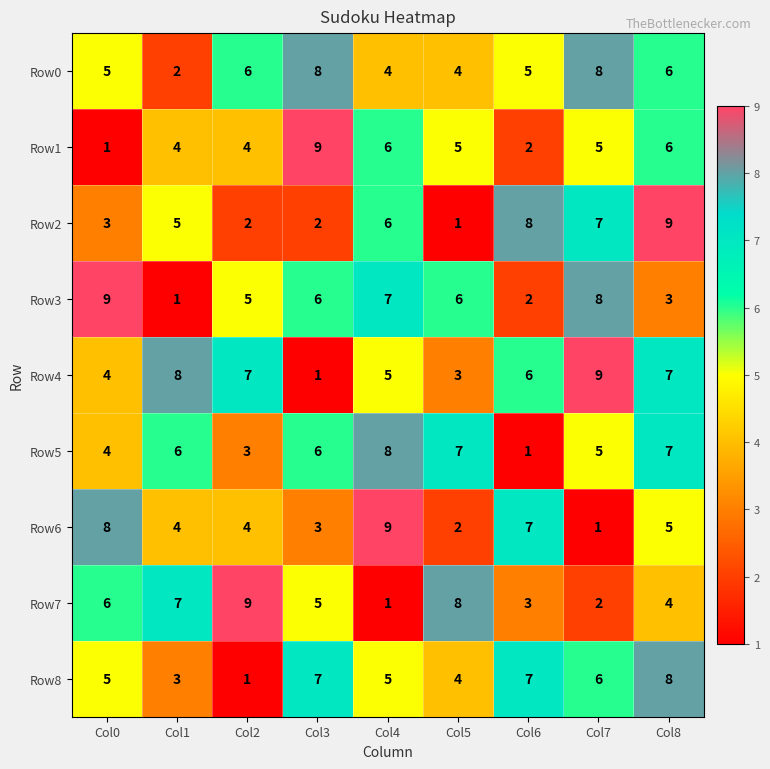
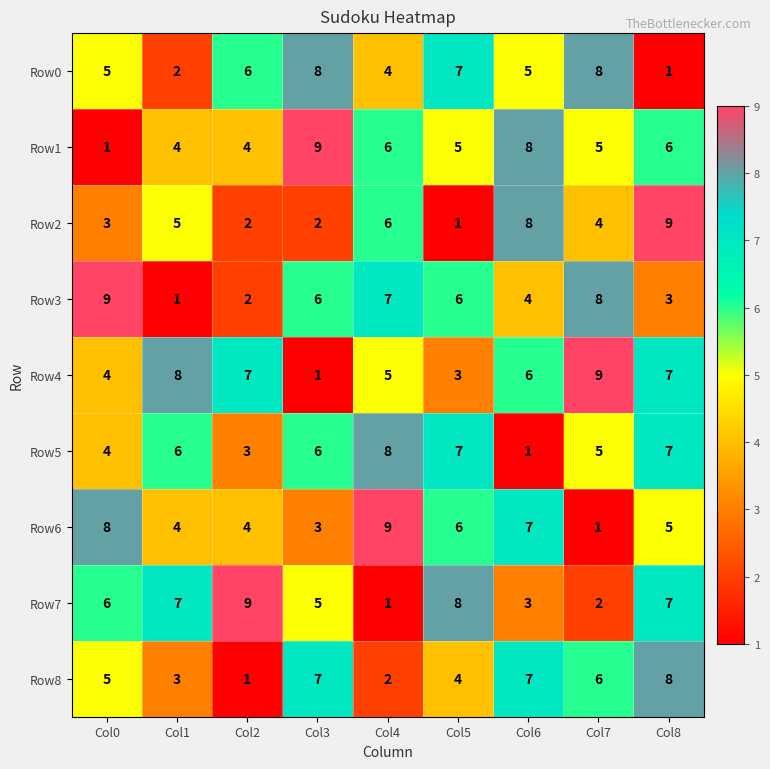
  {
    "Row0": {
      "Col0": 5,
      "Col1": 2,
      "Col2": 6,
      "Col3": 8,
      "Col4": 4,
-     "Col5": 4,
+     "Col5": 7,
      "Col6": 5,
      "Col7": 8,
-     "Col8": 6
+     "Col8": 1
    },
    "Row1": {
      "Col0": 1,
      "Col1": 4,
      "Col2": 4,
      "Col3": 9,
      "Col4": 6,
      "Col5": 5,
-     "Col6": 2,
+     "Col6": 8,
      "Col7": 5,
      "Col8": 6
    },
    "Row2": {
      "Col0": 3,
      "Col1": 5,
      "Col2": 2,
      "Col3": 2,
      "Col4": 6,
      "Col5": 1,
      "Col6": 8,
-     "Col7": 7,
+     "Col7": 4,
      "Col8": 9
    },
    "Row3": {
      "Col0": 9,
      "Col1": 1,
-     "Col2": 5,
+     "Col2": 2,
      "Col3": 6,
      "Col4": 7,
      "Col5": 6,
-     "Col6": 2,
+     "Col6": 4,
      "Col7": 8,
      "Col8": 3
    },
    "Row4": {
      "Col0": 4,
      "Col1": 8,
      "Col2": 7,
      "Col3": 1,
      "Col4": 5,
      "Col5": 3,
      "Col6": 6,
      "Col7": 9,
      "Col8": 7
    },
    "Row5": {
      "Col0": 4,
      "Col1": 6,
      "Col2": 3,
      "Col3": 6,
      "Col4": 8,
      "Col5": 7,
      "Col6": 1,
      "Col7": 5,
      "Col8": 7
    },
    "Row6": {
      "Col0": 8,
      "Col1": 4,
      "Col2": 4,
      "Col3": 3,
      "Col4": 9,
-     "Col5": 2,
+     "Col5": 6,
      "Col6": 7,
      "Col7": 1,
      "Col8": 5
    },
    "Row7": {
      "Col0": 6,
      "Col1": 7,
      "Col2": 9,
      "Col3": 5,
      "Col4": 1,
      "Col5": 8,
      "Col6": 3,
      "Col7": 2,
-     "Col8": 4
+     "Col8": 7
    },
    "Row8": {
      "Col0": 5,
      "Col1": 3,
      "Col2": 1,
      "Col3": 7,
-     "Col4": 5,
+     "Col4": 2,
      "Col5": 4,
      "Col6": 7,
      "Col7": 6,
      "Col8": 8
    }
  }
